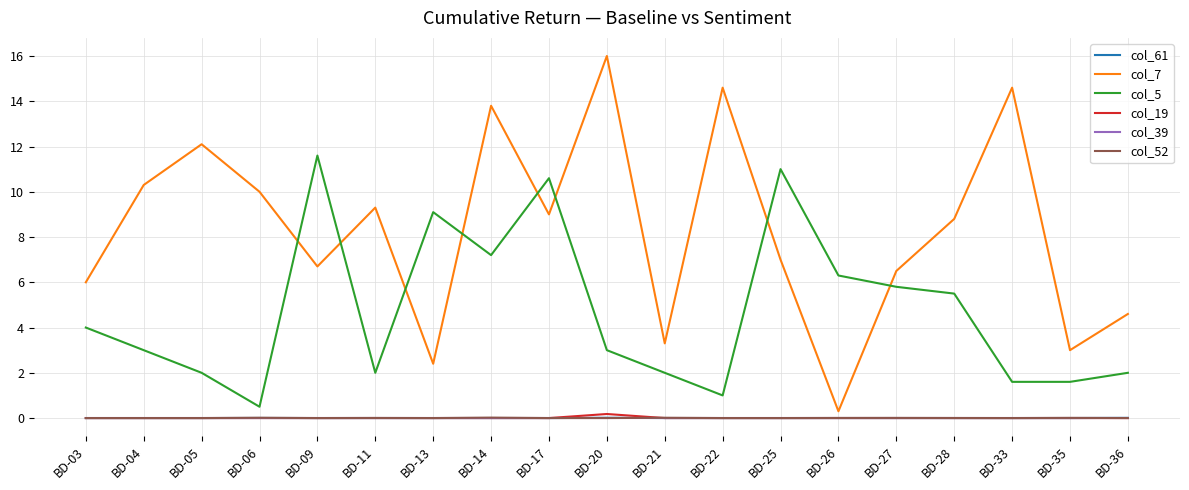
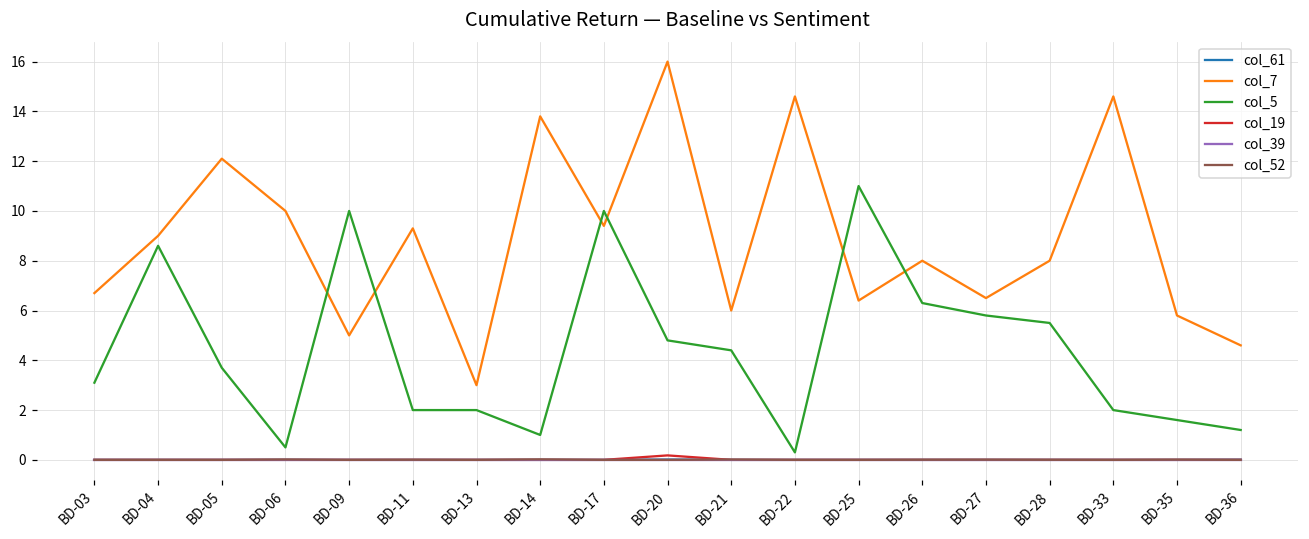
  {
    "col_52": {
      "BD-20": 0.0
    },
    "col_7": {
-     "BD-03": 6.0,
-     "BD-04": 10.3,
+     "BD-03": 6.7,
+     "BD-04": 9.0,
      "BD-05": 12.1,
      "BD-06": 10.0,
-     "BD-09": 6.7,
+     "BD-09": 5.0,
      "BD-11": 9.3,
-     "BD-13": 2.4,
+     "BD-13": 3.0,
      "BD-14": 13.8,
-     "BD-17": 9.0,
+     "BD-17": 9.4,
      "BD-20": 16.0,
-     "BD-21": 3.3,
+     "BD-21": 6.0,
      "BD-22": 14.6,
-     "BD-25": 7.0,
-     "BD-26": 0.3,
+     "BD-25": 6.4,
+     "BD-26": 8.0,
      "BD-27": 6.5,
-     "BD-28": 8.8,
+     "BD-28": 8.0,
      "BD-33": 14.6,
-     "BD-35": 3.0,
+     "BD-35": 5.8,
      "BD-36": 4.6
    },
    "col_5": {
-     "BD-03": 4.0,
-     "BD-04": 3.0,
-     "BD-05": 2.0,
+     "BD-03": 3.1,
+     "BD-04": 8.6,
+     "BD-05": 3.7,
      "BD-06": 0.5,
-     "BD-09": 11.6,
+     "BD-09": 10.0,
      "BD-11": 2.0,
-     "BD-13": 9.1,
-     "BD-14": 7.2,
-     "BD-17": 10.6,
-     "BD-20": 3.0,
-     "BD-21": 2.0,
-     "BD-22": 1.0,
+     "BD-13": 2.0,
+     "BD-14": 1.0,
+     "BD-17": 10.0,
+     "BD-20": 4.8,
+     "BD-21": 4.4,
+     "BD-22": 0.3,
      "BD-25": 11.0,
      "BD-26": 6.3,
      "BD-27": 5.8,
      "BD-28": 5.5,
-     "BD-33": 1.6,
+     "BD-33": 2.0,
      "BD-35": 1.6,
-     "BD-36": 2.0
+     "BD-36": 1.2
    },
    "col_19": {
      "BD-20": 0.2
    }
  }
